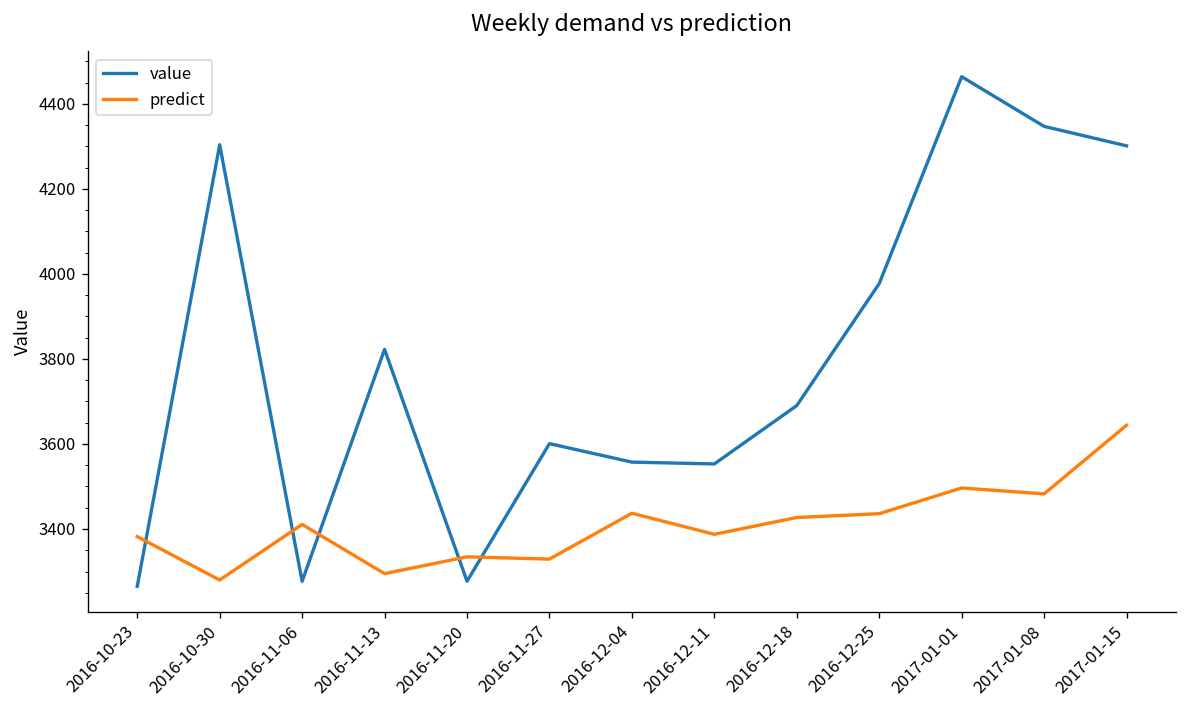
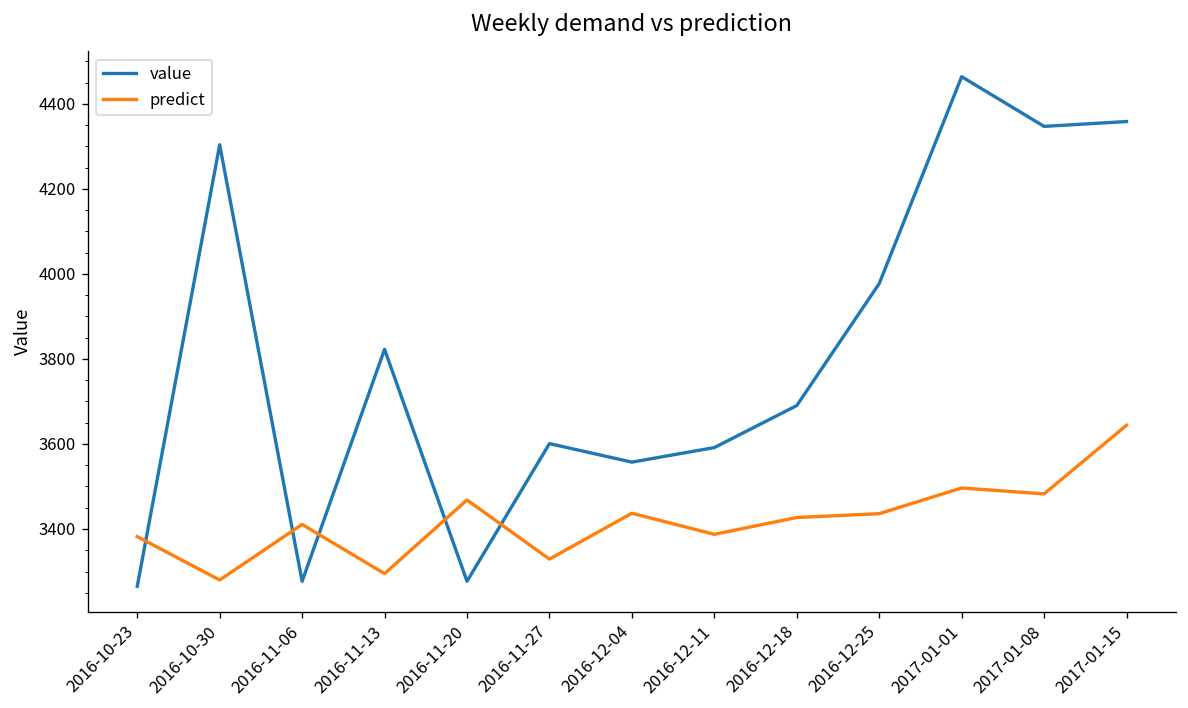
  {
    "value": {
      "2016-10-23": 3270,
      "2016-10-30": 4300,
      "2016-11-06": 3280,
      "2016-11-13": 3820,
      "2016-11-20": 3280,
      "2016-11-27": 3600,
      "2016-12-04": 3560,
-     "2016-12-11": 3550,
+     "2016-12-11": 3590,
      "2016-12-18": 3690,
      "2016-12-25": 3980,
      "2017-01-01": 4460,
      "2017-01-08": 4350,
-     "2017-01-15": 4300
+     "2017-01-15": 4360
    },
    "predict": {
      "2016-10-23": 3380,
      "2016-10-30": 3280,
      "2016-11-06": 3410,
      "2016-11-13": 3300,
-     "2016-11-20": 3330,
+     "2016-11-20": 3470,
      "2016-11-27": 3330,
      "2016-12-04": 3440,
      "2016-12-11": 3390,
      "2016-12-18": 3430,
      "2016-12-25": 3440,
      "2017-01-01": 3500,
      "2017-01-08": 3480,
      "2017-01-15": 3640
    }
  }
